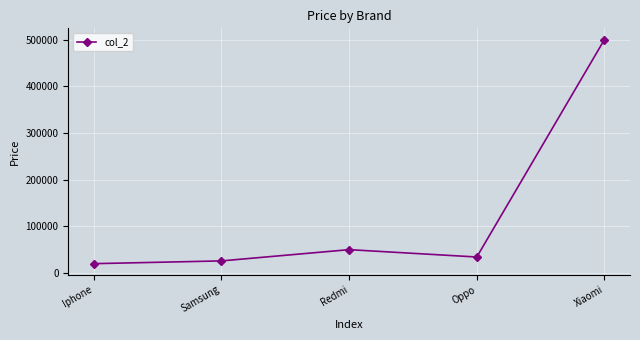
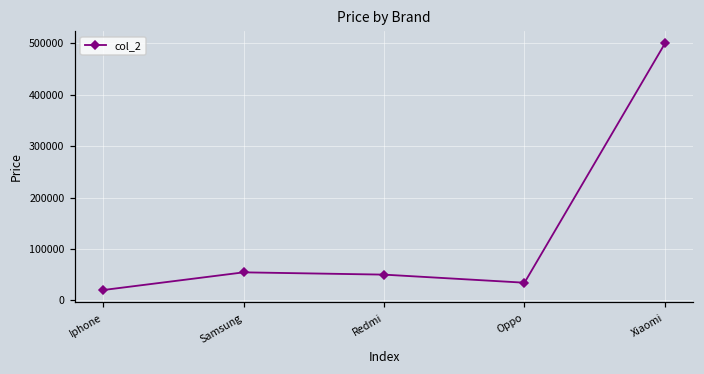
  {
    "Iphone": 20000,
-   "Samsung": 30000,
+   "Samsung": 50000,
    "Redmi": 50000,
    "Oppo": 30000,
    "Xiaomi": 500000
  }
